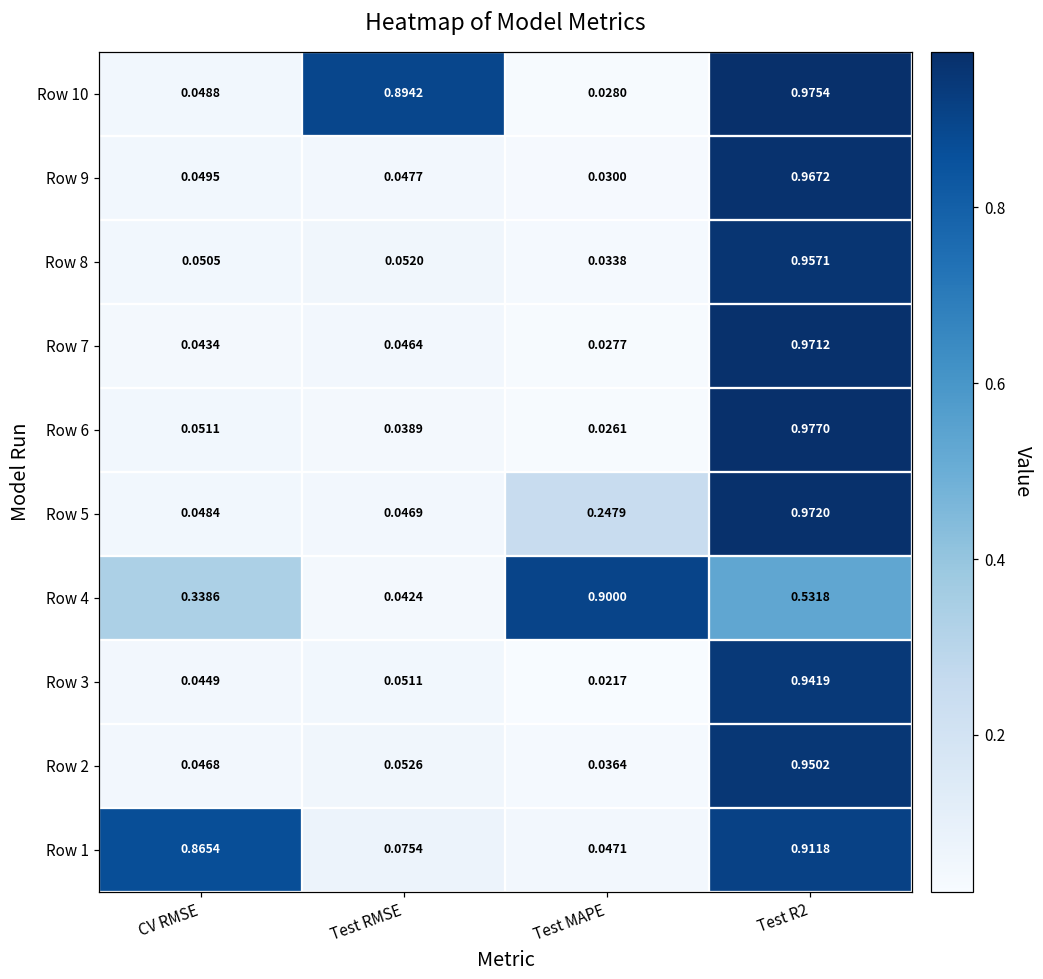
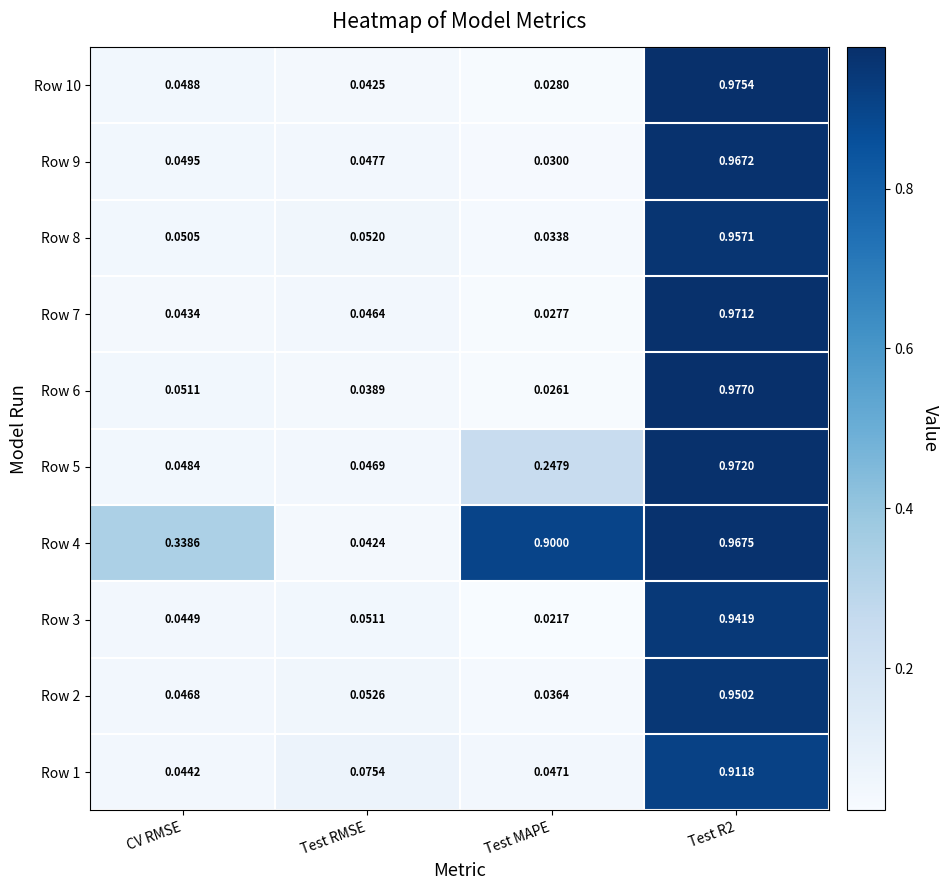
  {
    "Row 10": {
      "CV RMSE": 0.0488,
-     "Test RMSE": 0.8942,
+     "Test RMSE": 0.0425,
      "Test MAPE": 0.0280,
      "Test R2": 0.9754
    },
    "Row 9": {
      "CV RMSE": 0.0495,
      "Test RMSE": 0.0477,
      "Test MAPE": 0.0300,
      "Test R2": 0.9672
    },
    "Row 8": {
      "CV RMSE": 0.0505,
      "Test RMSE": 0.0520,
      "Test MAPE": 0.0338,
      "Test R2": 0.9571
    },
    "Row 7": {
      "CV RMSE": 0.0434,
      "Test RMSE": 0.0464,
      "Test MAPE": 0.0277,
      "Test R2": 0.9712
    },
    "Row 6": {
      "CV RMSE": 0.0511,
      "Test RMSE": 0.0389,
      "Test MAPE": 0.0261,
      "Test R2": 0.9770
    },
    "Row 5": {
      "CV RMSE": 0.0484,
      "Test RMSE": 0.0469,
      "Test MAPE": 0.2479,
      "Test R2": 0.9720
    },
    "Row 4": {
      "CV RMSE": 0.3386,
      "Test RMSE": 0.0424,
      "Test MAPE": 0.9000,
-     "Test R2": 0.5318
+     "Test R2": 0.9675
    },
    "Row 3": {
      "CV RMSE": 0.0449,
      "Test RMSE": 0.0511,
      "Test MAPE": 0.0217,
      "Test R2": 0.9419
    },
    "Row 2": {
      "CV RMSE": 0.0468,
      "Test RMSE": 0.0526,
      "Test MAPE": 0.0364,
      "Test R2": 0.9502
    },
    "Row 1": {
-     "CV RMSE": 0.8654,
+     "CV RMSE": 0.0442,
      "Test RMSE": 0.0754,
      "Test MAPE": 0.0471,
      "Test R2": 0.9118
    }
  }
